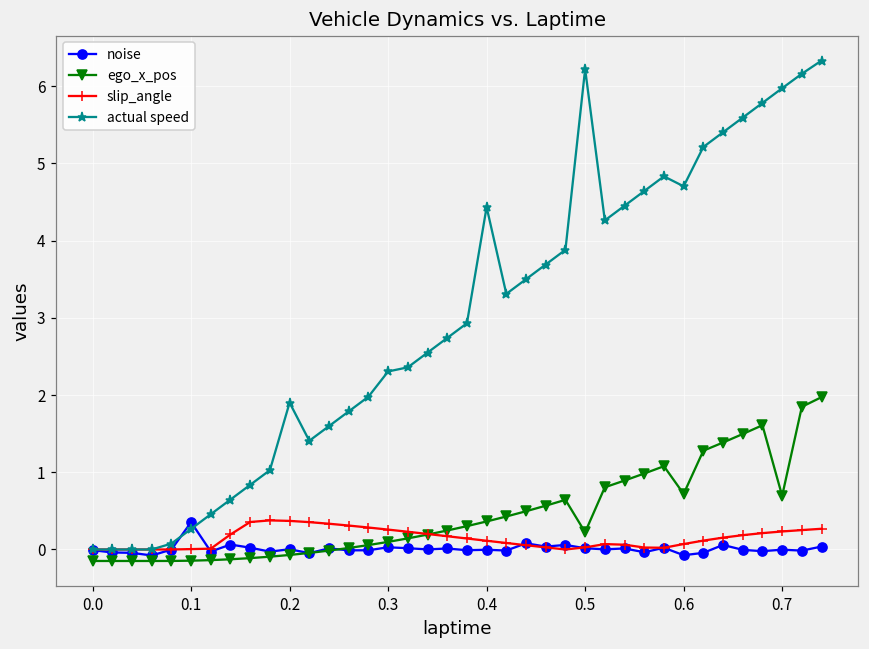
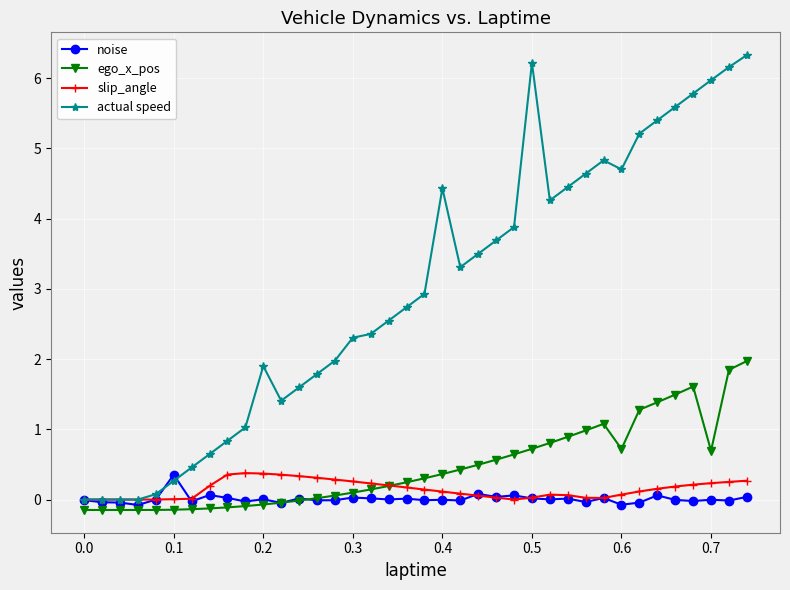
  {
    "noise": {
      "0.1": 0.4,
      "0.2": 0.0,
      "0.3": 0.0,
      "0.4": 0.0,
      "0.6": -0.1,
      "0.7": 0.0
    },
    "ego_x_pos": {
      "0.0": -0.1,
      "0.1": -0.1,
      "0.2": -0.1,
      "0.3": 0.1,
      "0.4": 0.4,
-     "0.5": 0.2,
+     "0.5": 0.7,
      "0.6": 0.7,
      "0.7": 0.7
    },
    "slip_angle": {
      "0.1": 0.0,
      "0.2": 0.4,
      "0.3": 0.3,
      "0.4": 0.1,
      "0.6": 0.1,
      "0.7": 0.2
    },
    "actual speed": {
      "0.1": 0.3,
      "0.2": 1.9,
      "0.3": 2.3,
      "0.4": 4.4,
      "0.5": 6.2,
      "0.6": 4.7,
      "0.7": 6.0
    }
  }
